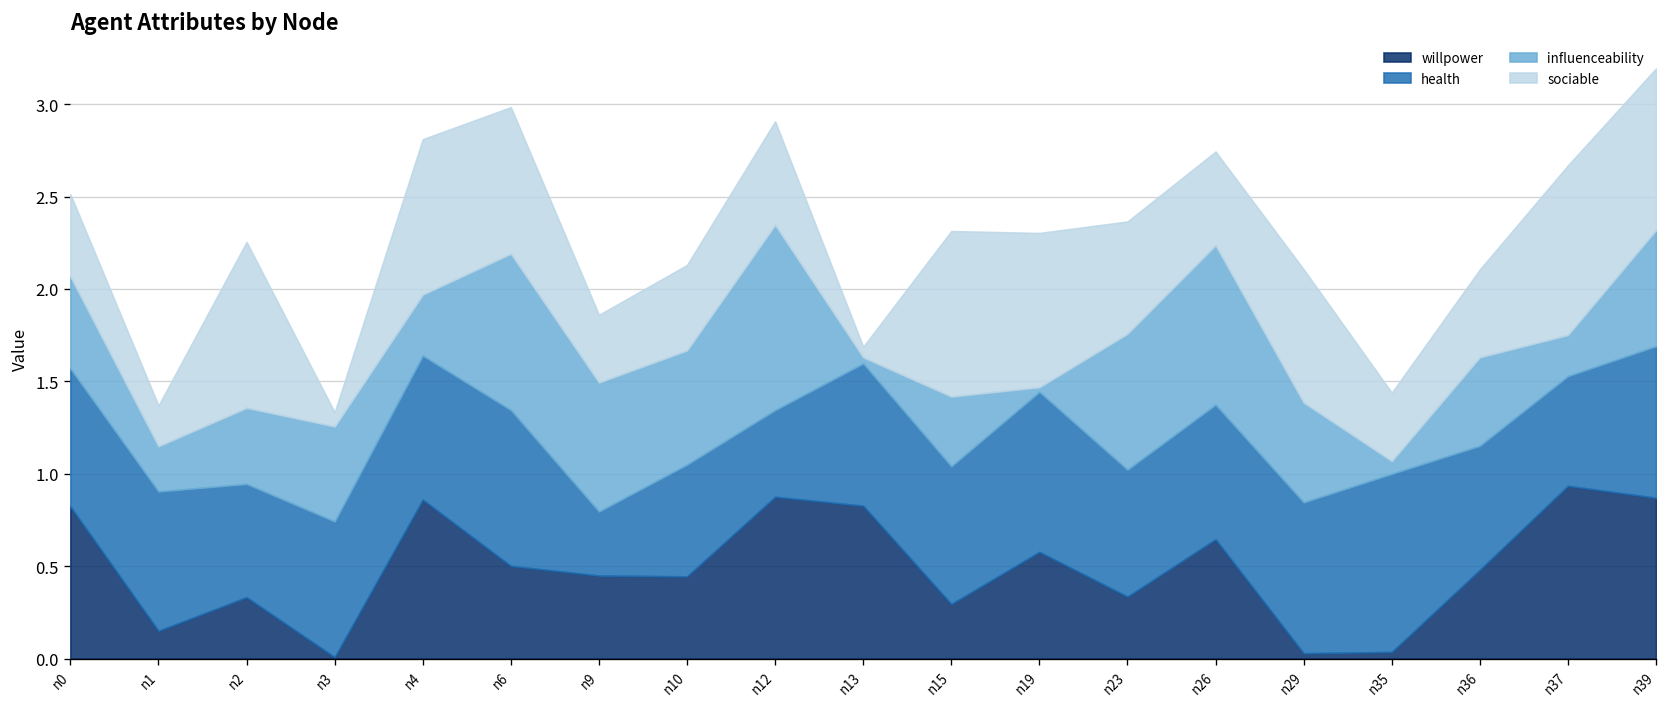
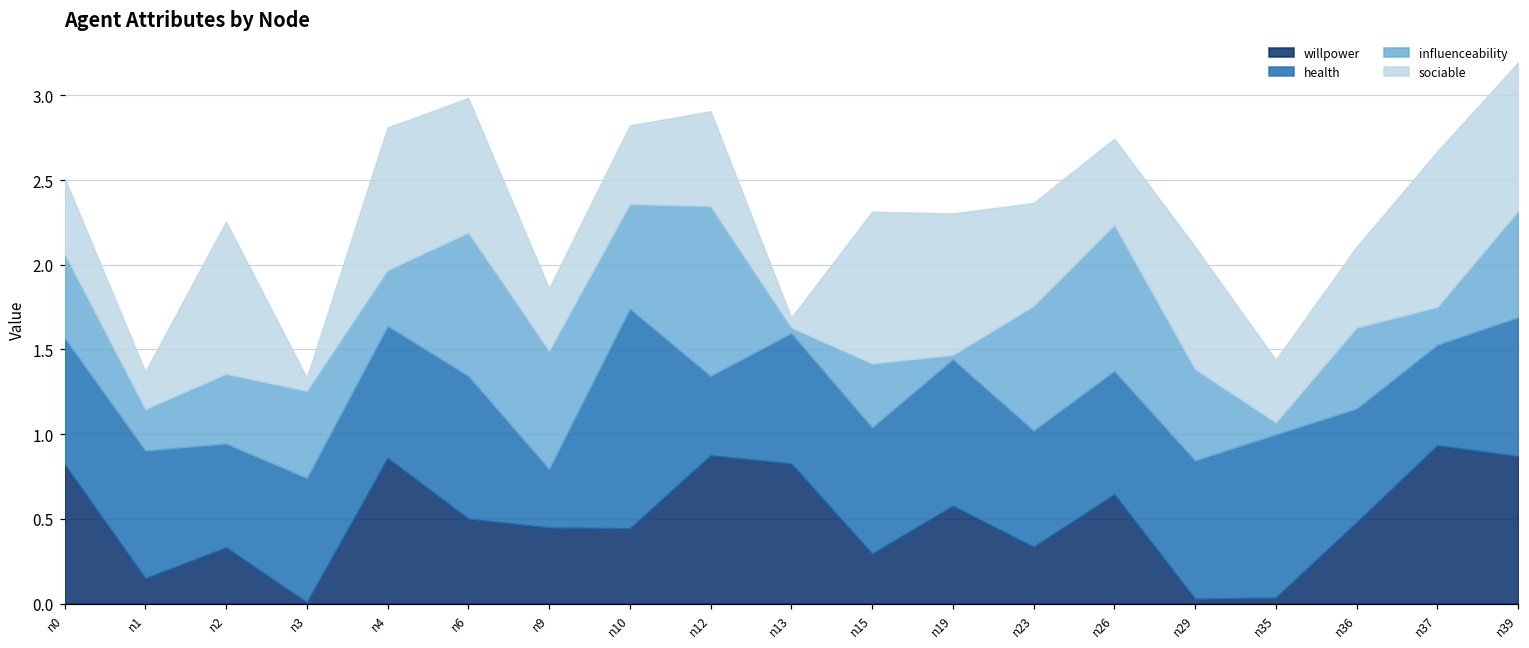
  {
    "willpower": {
      "n0": 0.82,
      "n1": 0.15,
      "n2": 0.33,
      "n4": 0.86,
      "n6": 0.50,
      "n9": 0.45,
      "n10": 0.44,
      "n12": 0.88,
      "n13": 0.83,
      "n15": 0.30,
      "n19": 0.58,
      "n23": 0.34,
      "n26": 0.65,
      "n29": 0.03,
      "n35": 0.04,
      "n36": 0.48,
      "n37": 0.93,
      "n39": 0.87
    },
    "health": {
      "n0": 0.75,
      "n1": 0.75,
      "n2": 0.61,
      "n3": 0.73,
      "n4": 0.78,
      "n6": 0.84,
      "n9": 0.35,
-     "n10": 0.61,
+     "n10": 1.30,
      "n12": 0.47,
      "n13": 0.77,
      "n15": 0.75,
      "n19": 0.87,
      "n23": 0.69,
      "n26": 0.73,
      "n29": 0.82,
      "n35": 0.96,
      "n36": 0.67,
      "n37": 0.59,
      "n39": 0.82
    },
    "influenceability": {
      "n0": 0.50,
      "n1": 0.24,
      "n2": 0.41,
      "n3": 0.51,
      "n4": 0.33,
      "n6": 0.85,
      "n9": 0.70,
      "n10": 0.62,
      "n12": 1.00,
      "n13": 0.03,
      "n15": 0.38,
      "n19": 0.03,
      "n23": 0.74,
      "n26": 0.86,
      "n29": 0.54,
      "n35": 0.07,
      "n36": 0.48,
      "n37": 0.22,
      "n39": 0.63
    },
    "sociable": {
      "n0": 0.45,
      "n1": 0.22,
      "n2": 0.90,
      "n3": 0.08,
      "n4": 0.84,
      "n6": 0.79,
      "n9": 0.37,
      "n10": 0.46,
      "n12": 0.56,
      "n13": 0.06,
      "n15": 0.90,
      "n19": 0.83,
      "n23": 0.61,
      "n26": 0.51,
      "n29": 0.72,
      "n35": 0.37,
      "n36": 0.47,
      "n37": 0.92,
      "n39": 0.87
    }
  }
